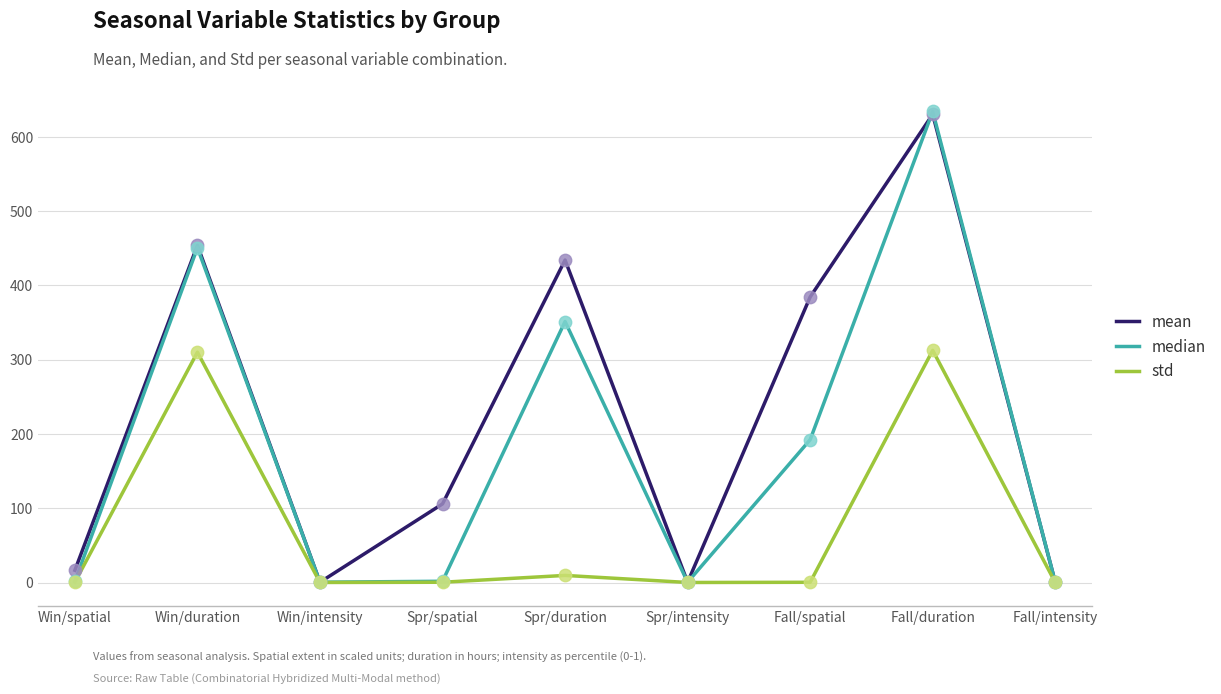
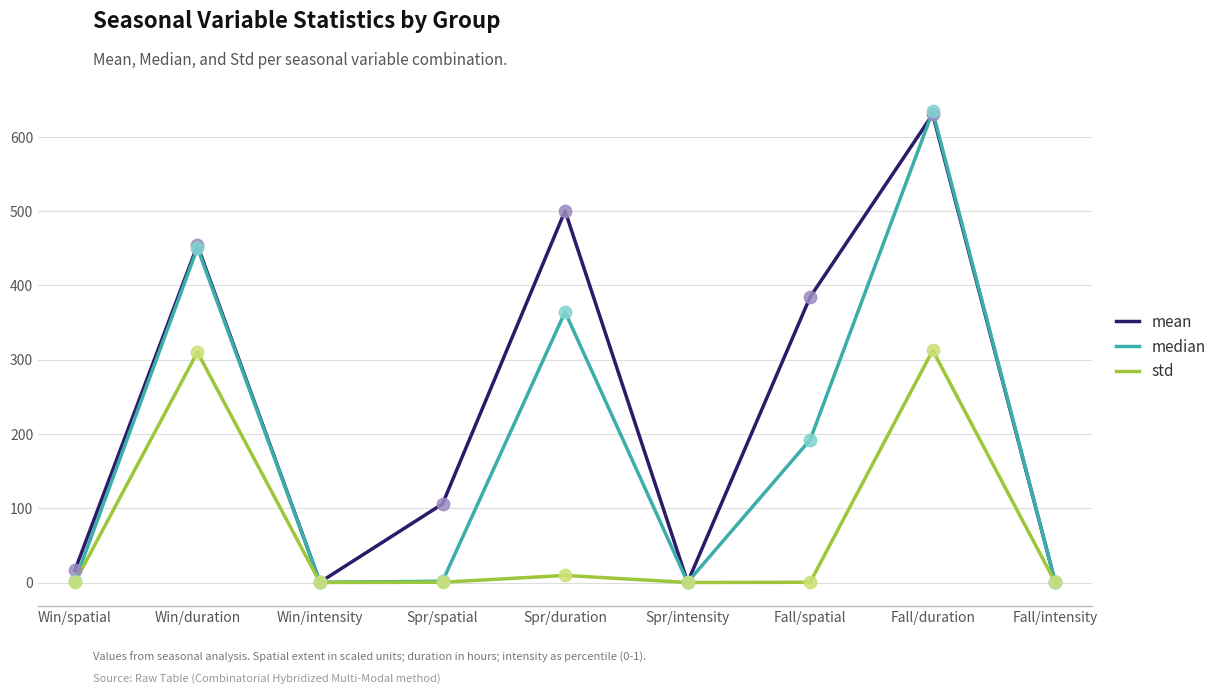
  {
    "mean": {
      "Win/spatial": 20,
      "Spr/spatial": 110,
-     "Spr/duration": 430,
+     "Spr/duration": 500,
      "Fall/spatial": 380,
      "Fall/duration": 630
    },
    "median": {
-     "Spr/duration": 350,
+     "Spr/duration": 360,
      "Fall/spatial": 190,
      "Fall/duration": 630
    },
    "std": {
      "Win/duration": 310,
      "Spr/duration": 10,
      "Fall/spatial": 0,
      "Fall/duration": 310
    }
  }
